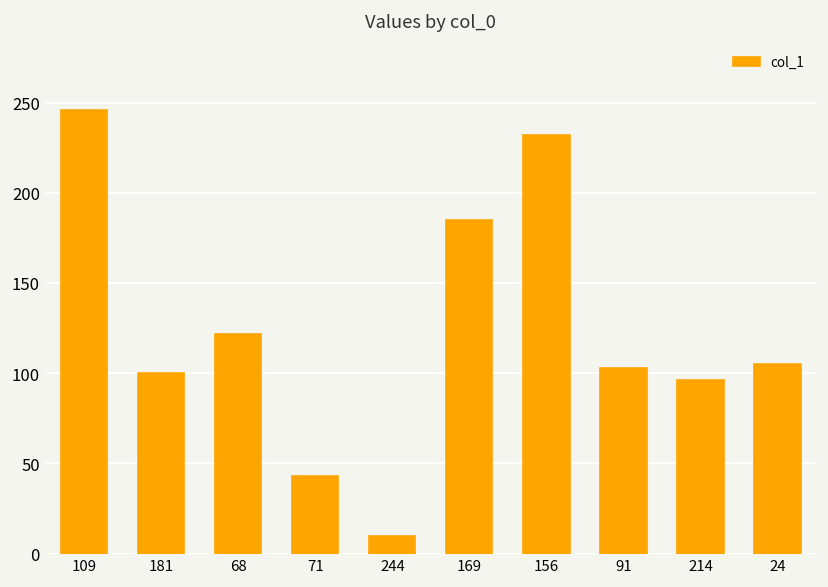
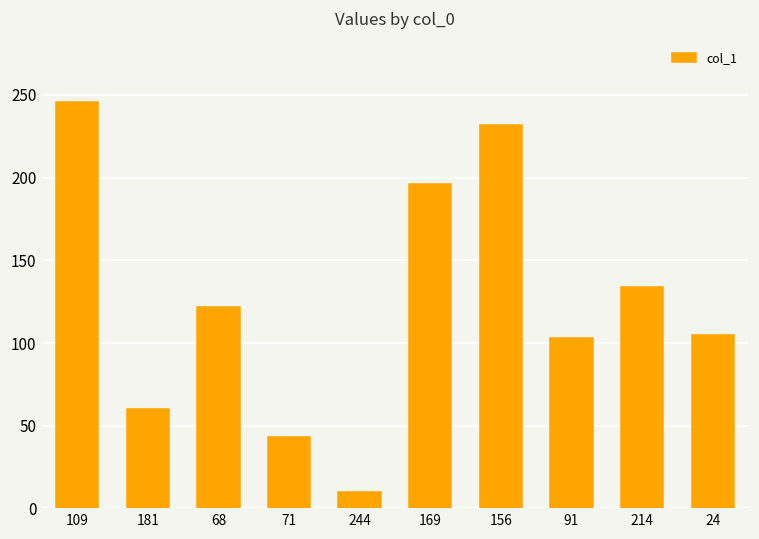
  {
    "109": 246,
-   "181": 100,
+   "181": 60,
    "68": 122,
    "71": 43,
    "244": 10,
-   "169": 185,
+   "169": 196,
    "156": 232,
    "91": 103,
-   "214": 96,
+   "214": 134,
    "24": 105
  }
